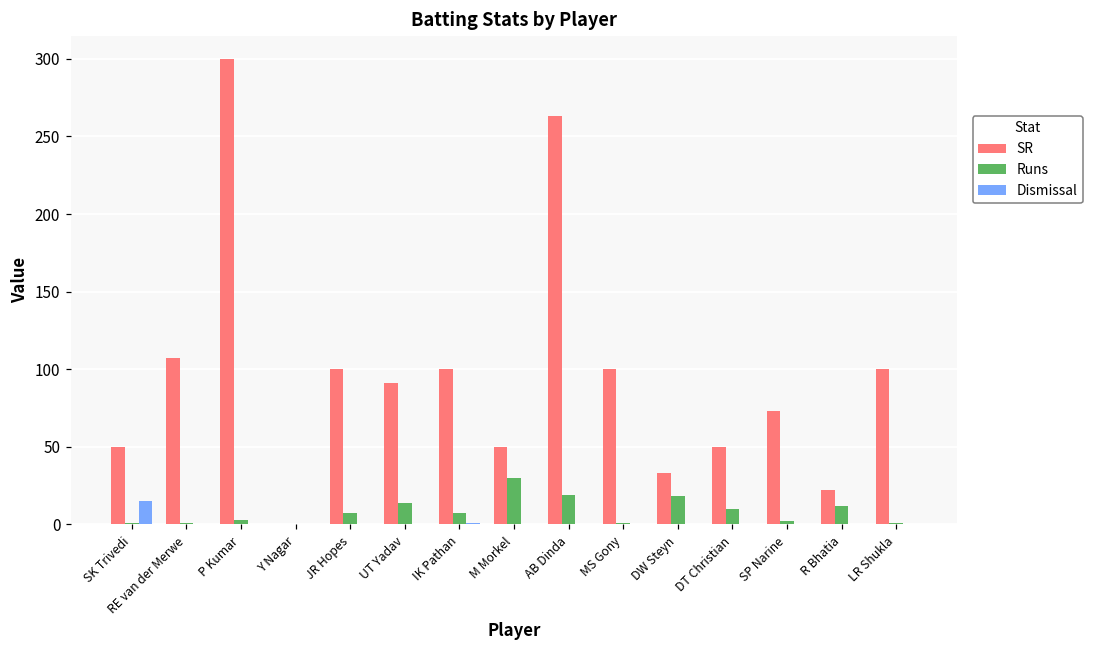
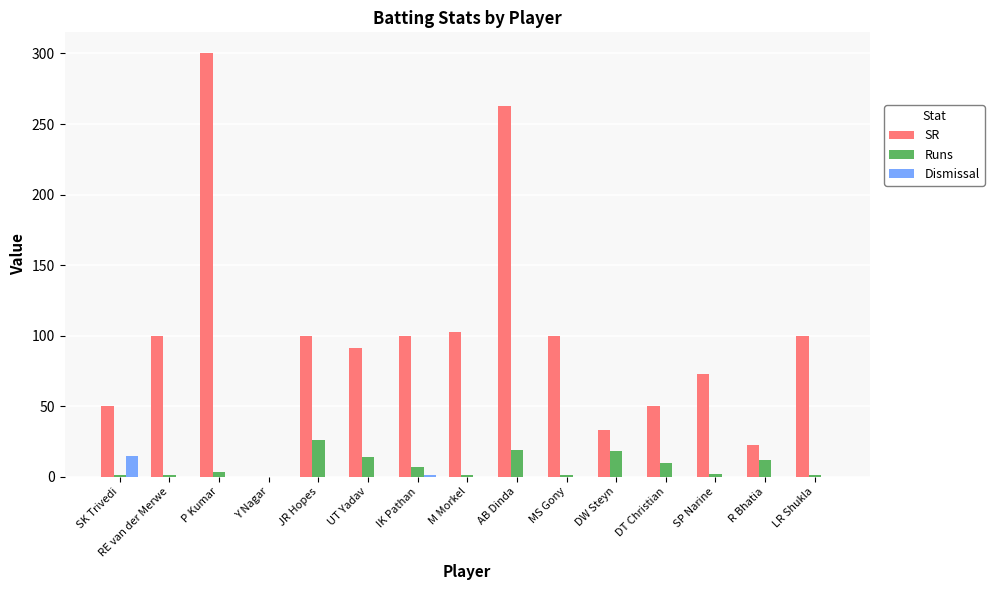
  {
    "SR": {
      "SK Trivedi": 50,
-     "RE van der Merwe": 107,
+     "RE van der Merwe": 100,
      "P Kumar": 300,
      "Y Nagar": 0,
      "JR Hopes": 100,
      "UT Yadav": 91,
      "IK Pathan": 100,
-     "M Morkel": 50,
+     "M Morkel": 103,
      "AB Dinda": 263,
      "MS Gony": 100,
      "DW Steyn": 33,
      "DT Christian": 50,
      "SP Narine": 73,
      "R Bhatia": 22,
      "LR Shukla": 100
    },
    "Runs": {
      "P Kumar": 3,
      "Y Nagar": 0,
-     "JR Hopes": 7,
+     "JR Hopes": 26,
      "UT Yadav": 14,
      "IK Pathan": 7,
-     "M Morkel": 30,
+     "M Morkel": 1,
      "AB Dinda": 19,
      "DW Steyn": 18,
      "DT Christian": 10,
      "SP Narine": 2,
      "R Bhatia": 12
    },
    "Dismissal": {
      "SK Trivedi": 15,
      "RE van der Merwe": 0,
      "P Kumar": 0,
      "Y Nagar": 0,
      "JR Hopes": 0,
      "UT Yadav": 0,
      "M Morkel": 0,
      "AB Dinda": 0,
      "MS Gony": 0,
      "DW Steyn": 0,
      "DT Christian": 0,
      "SP Narine": 0,
      "R Bhatia": 0,
      "LR Shukla": 0
    }
  }
